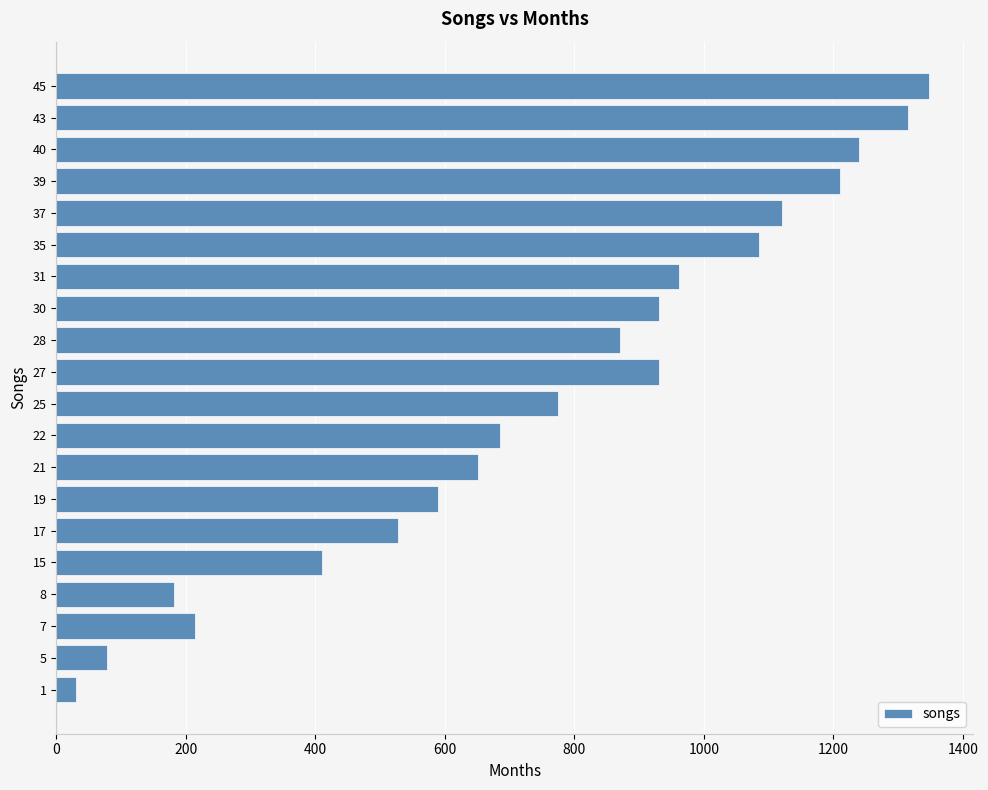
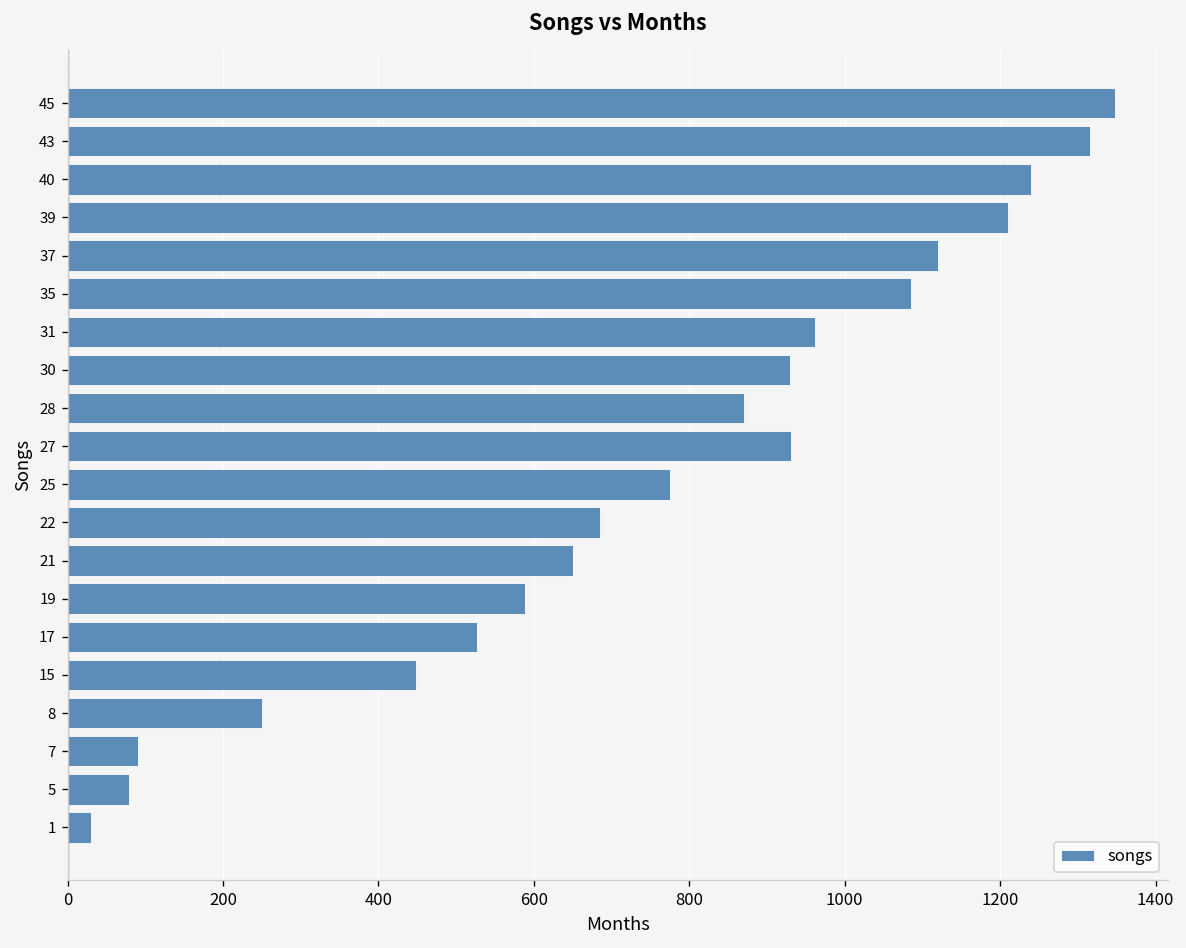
  {
    "45": 1350,
    "43": 1320,
    "40": 1240,
    "39": 1210,
    "37": 1120,
    "35": 1090,
    "31": 960,
    "30": 930,
    "28": 870,
    "27": 930,
    "25": 780,
    "22": 690,
    "21": 650,
    "19": 590,
    "17": 530,
-   "15": 410,
-   "8": 180,
-   "7": 210,
+   "15": 450,
+   "8": 250,
+   "7": 90,
    "5": 80,
    "1": 30
  }
